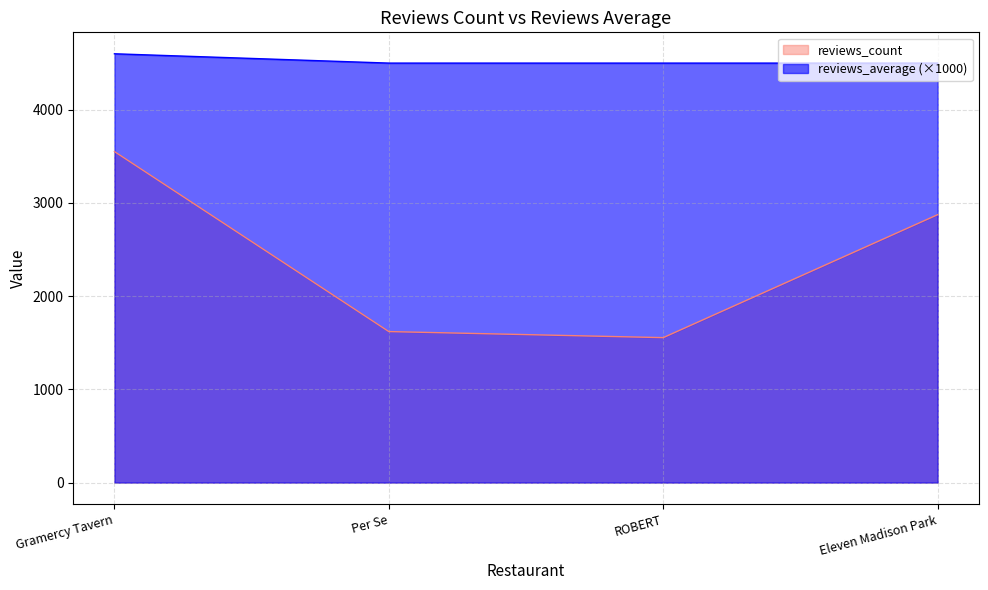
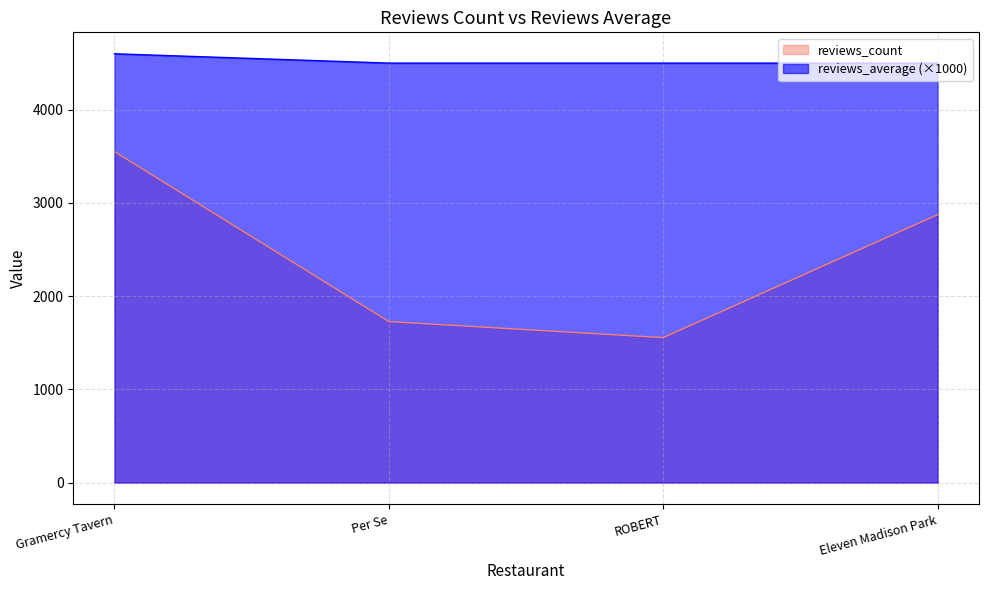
  {
    "reviews_count": {
      "Gramercy Tavern": 3600,
-     "Per Se": 1600,
+     "Per Se": 1700,
      "ROBERT": 1600,
      "Eleven Madison Park": 2900
    },
    "reviews_average (×1000)": {
      "Gramercy Tavern": 4600,
      "Per Se": 4500,
      "ROBERT": 4500
    }
  }
